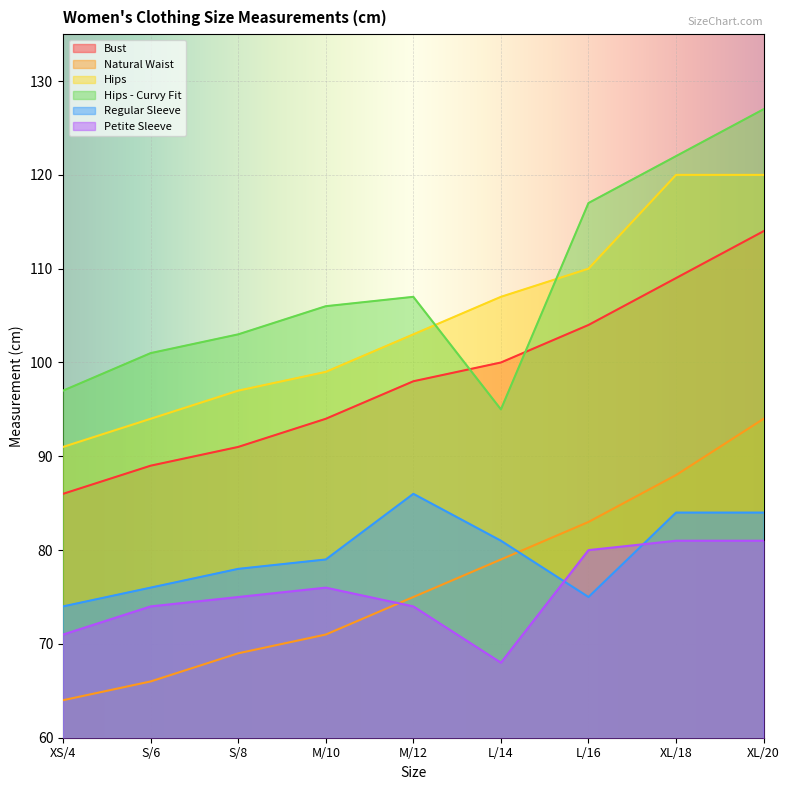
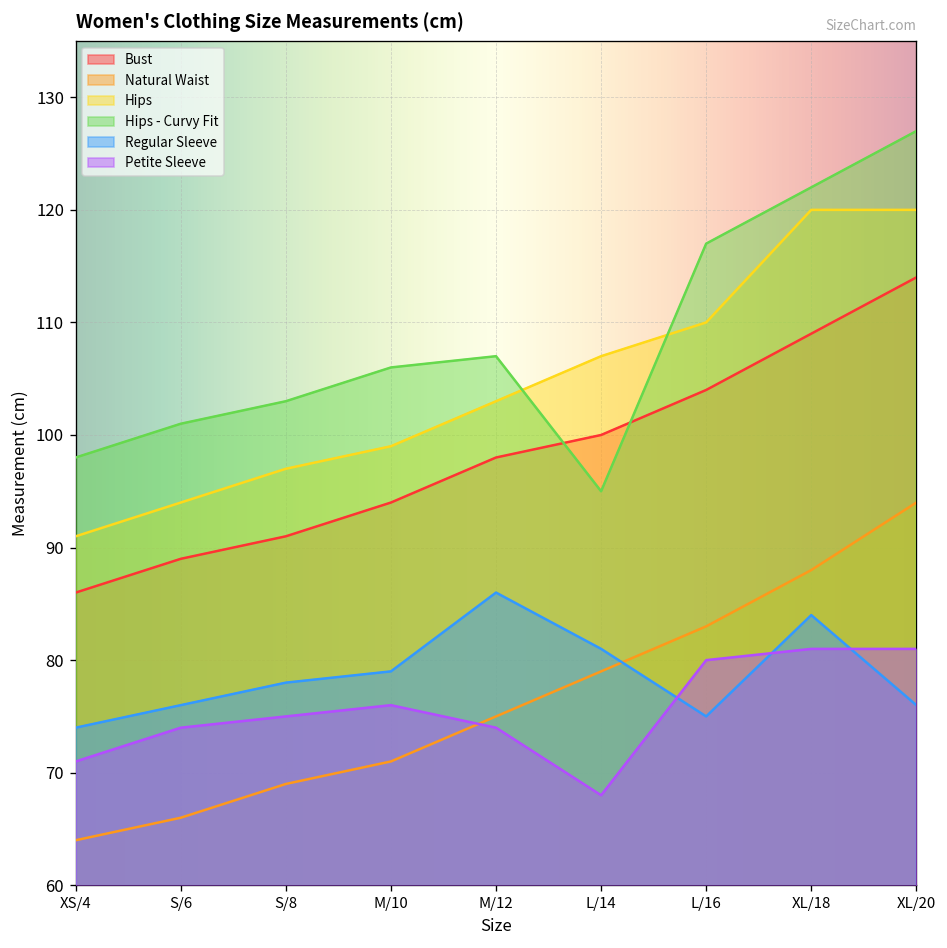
  {
    "Bust": {
      "XS/4": 86,
      "S/6": 89,
      "S/8": 91,
      "M/10": 94,
      "M/12": 98,
      "L/14": 100,
      "L/16": 104,
      "XL/18": 109,
      "XL/20": 114
    },
    "Hips - Curvy Fit": {
-     "XS/4": 97,
+     "XS/4": 98,
      "S/6": 101,
      "S/8": 103,
      "M/10": 106,
      "M/12": 107,
      "L/14": 95,
      "L/16": 117,
      "XL/18": 122,
      "XL/20": 127
    },
    "Regular Sleeve": {
      "XS/4": 74,
      "S/6": 76,
      "S/8": 78,
      "M/10": 79,
      "M/12": 86,
      "L/14": 81,
      "L/16": 75,
      "XL/18": 84,
-     "XL/20": 84
+     "XL/20": 76
    },
    "Petite Sleeve": {
      "XS/4": 71,
      "S/6": 74,
      "S/8": 75,
      "M/10": 76,
      "M/12": 74,
      "L/14": 68,
      "L/16": 80,
      "XL/18": 81,
      "XL/20": 81
    }
  }
